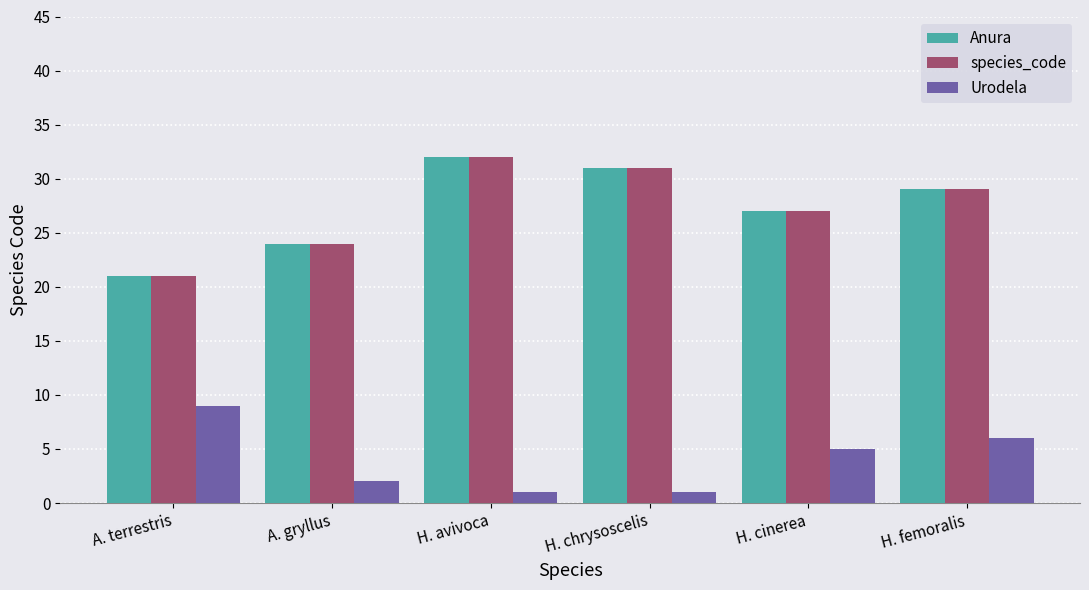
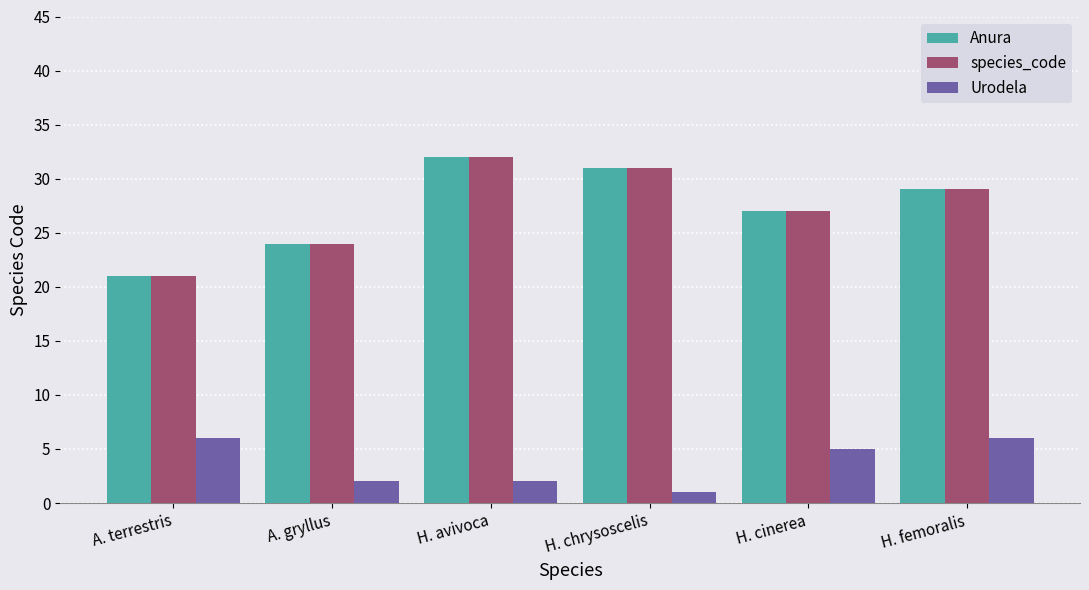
  {
    "Anura": {
      "A. terrestris": 21,
      "A. gryllus": 24,
      "H. avivoca": 32,
      "H. chrysoscelis": 31,
      "H. cinerea": 27,
      "H. femoralis": 29
    },
    "species_code": {
      "A. terrestris": 21,
      "A. gryllus": 24,
      "H. avivoca": 32,
      "H. chrysoscelis": 31,
      "H. cinerea": 27,
      "H. femoralis": 29
    },
    "Urodela": {
-     "A. terrestris": 9,
+     "A. terrestris": 6,
      "A. gryllus": 2,
-     "H. avivoca": 1,
+     "H. avivoca": 2,
      "H. chrysoscelis": 1,
      "H. cinerea": 5,
      "H. femoralis": 6
    }
  }
